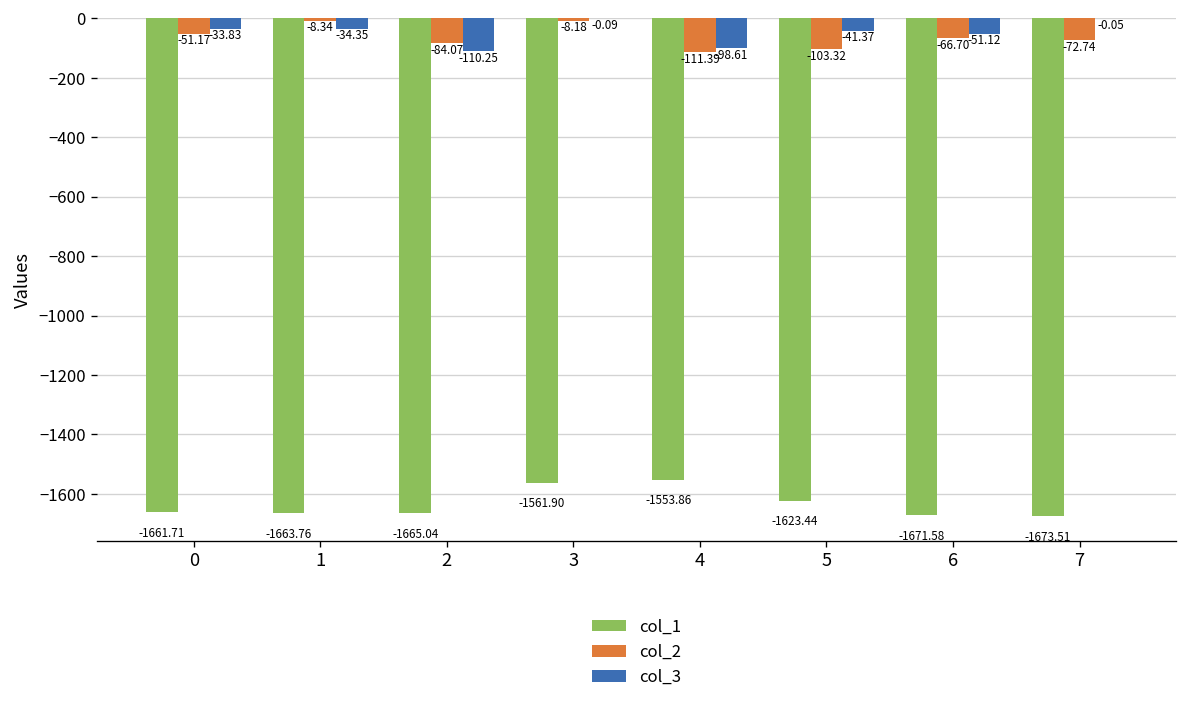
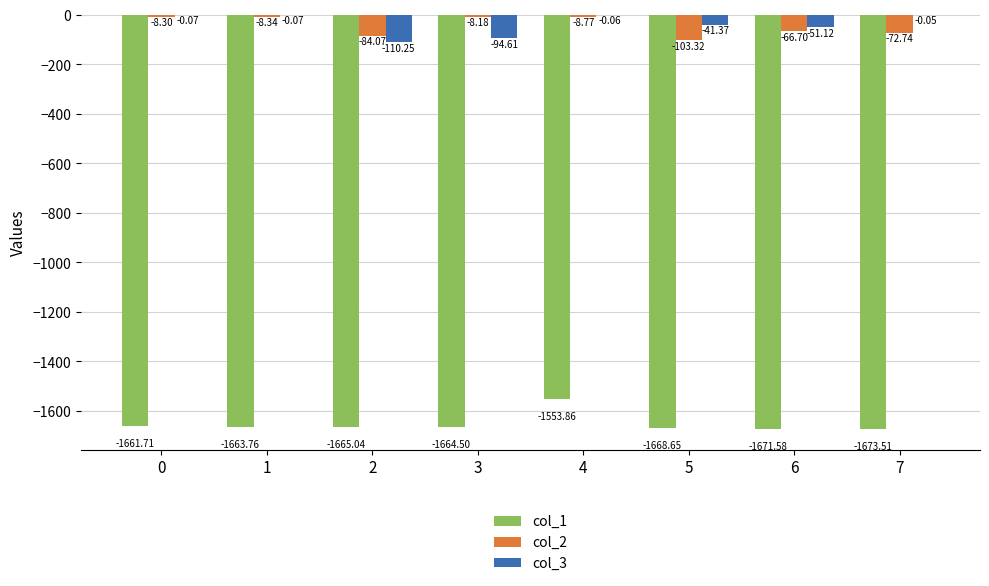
  {
    "col_1": {
      "0": -1661.71,
      "1": -1663.76,
      "2": -1665.04,
-     "3": -1561.90,
+     "3": -1664.50,
      "4": -1553.86,
-     "5": -1623.44,
+     "5": -1668.65,
      "6": -1671.58,
      "7": -1673.51
    },
    "col_2": {
-     "0": -51.17,
+     "0": -8.30,
      "1": -8.34,
      "2": -84.07,
      "3": -8.18,
-     "4": -111.39,
+     "4": -8.77,
      "5": -103.32,
      "6": -66.70,
      "7": -72.74
    },
    "col_3": {
-     "0": -33.83,
-     "1": -34.35,
+     "0": -0.07,
+     "1": -0.07,
      "2": -110.25,
-     "3": -0.09,
-     "4": -98.61,
+     "3": -94.61,
+     "4": -0.06,
      "5": -41.37,
      "6": -51.12,
      "7": -0.05
    }
  }
